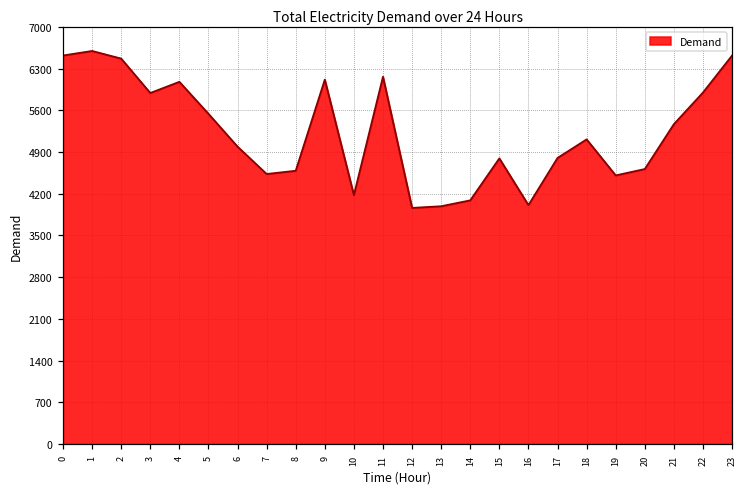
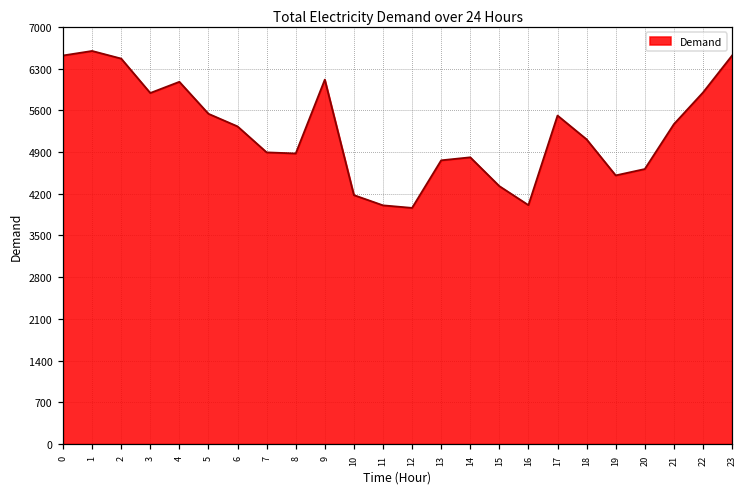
  {
    "0": 6500,
    "1": 6600,
    "2": 6500,
    "3": 5900,
    "4": 6100,
    "5": 5500,
-   "6": 5000,
-   "7": 4500,
-   "8": 4600,
+   "6": 5300,
+   "7": 4900,
+   "8": 4900,
    "9": 6100,
    "10": 4200,
-   "11": 6200,
+   "11": 4000,
    "12": 4000,
-   "13": 4000,
-   "14": 4100,
-   "15": 4800,
+   "13": 4800,
+   "14": 4800,
+   "15": 4300,
    "16": 4000,
-   "17": 4800,
+   "17": 5500,
    "18": 5100,
    "19": 4500,
    "20": 4600,
    "21": 5400,
    "22": 5900,
    "23": 6500
  }
